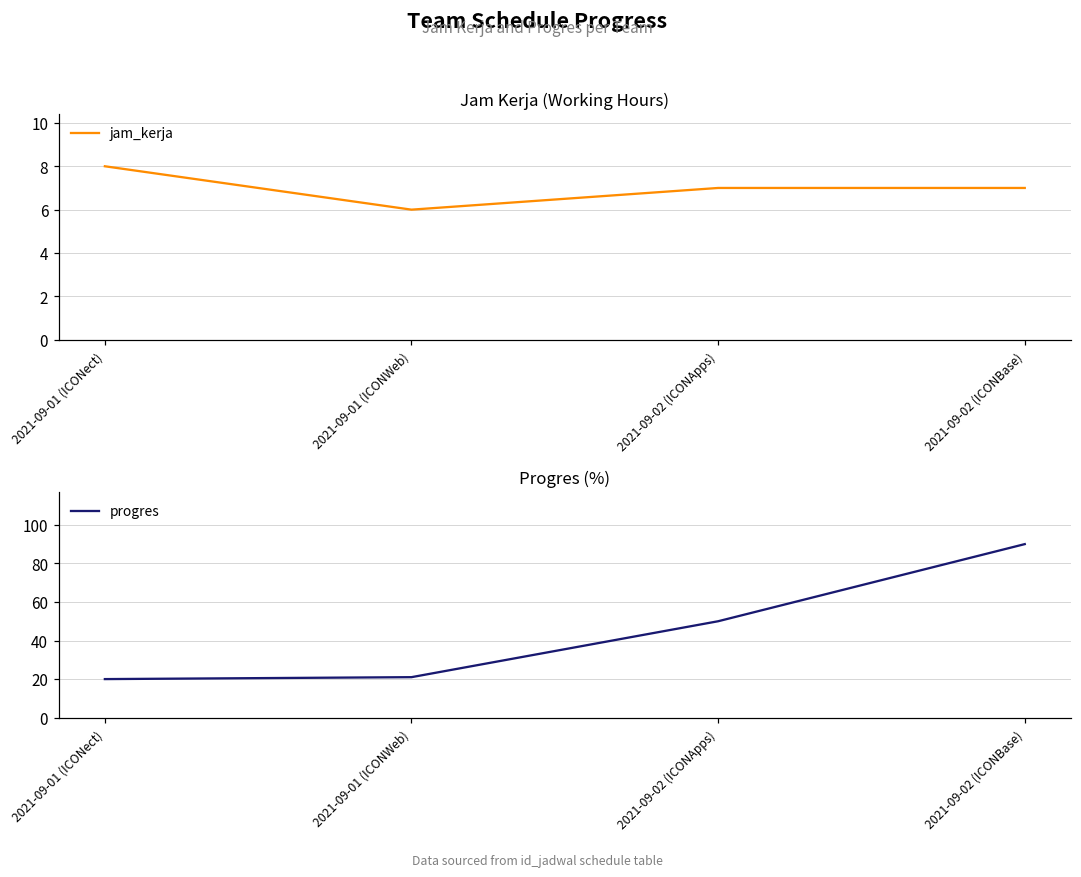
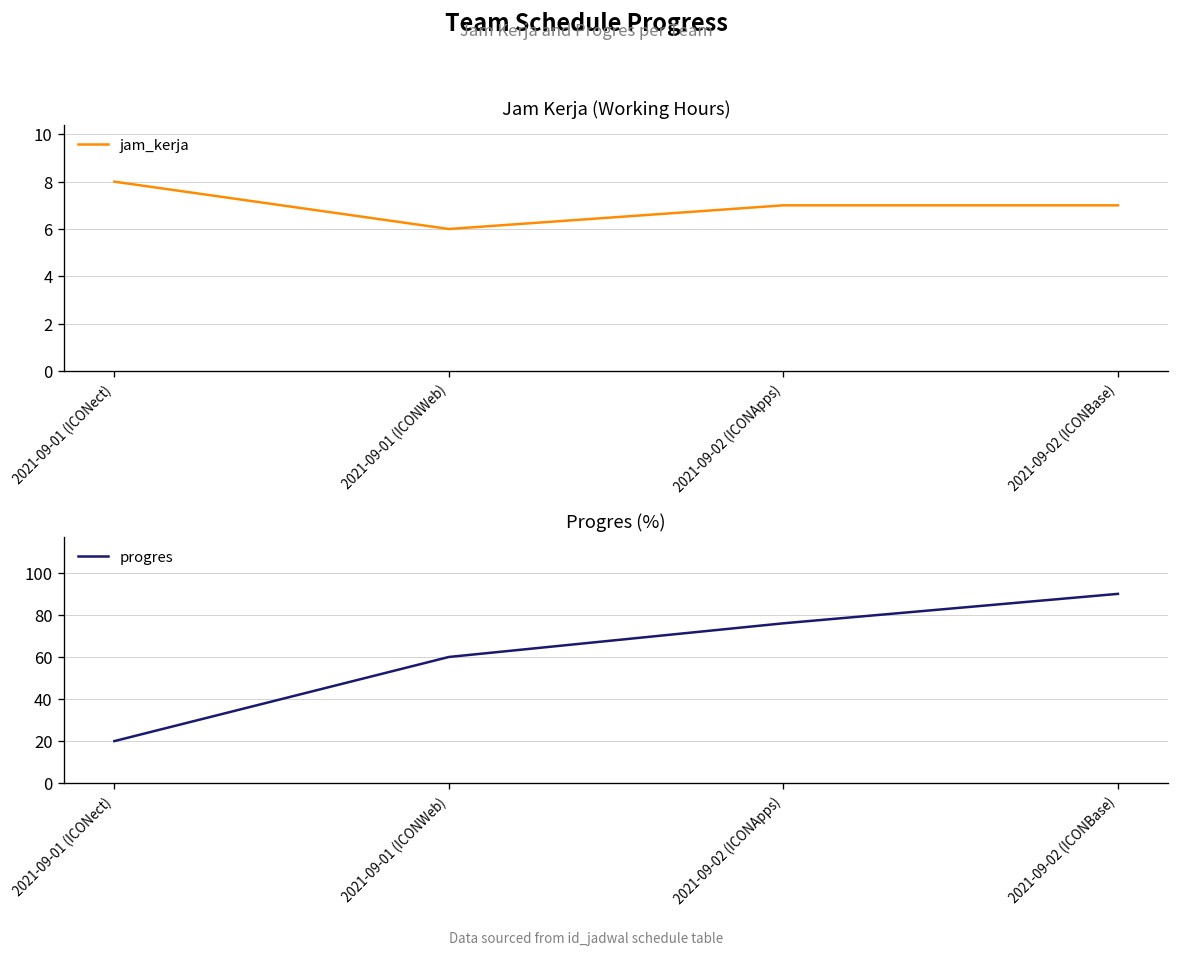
  {
    "Jam Kerja (Working Hours)": {
      "2021-09-01 (ICONect)": 8.0,
      "2021-09-01 (ICONWeb)": 6.0,
      "2021-09-02 (ICONApps)": 7.0,
      "2021-09-02 (ICONBase)": 7.0
    },
    "Progres (%)": {
      "2021-09-01 (ICONect)": 20,
-     "2021-09-01 (ICONWeb)": 21,
-     "2021-09-02 (ICONApps)": 50,
+     "2021-09-01 (ICONWeb)": 60,
+     "2021-09-02 (ICONApps)": 76,
      "2021-09-02 (ICONBase)": 90
    }
  }
